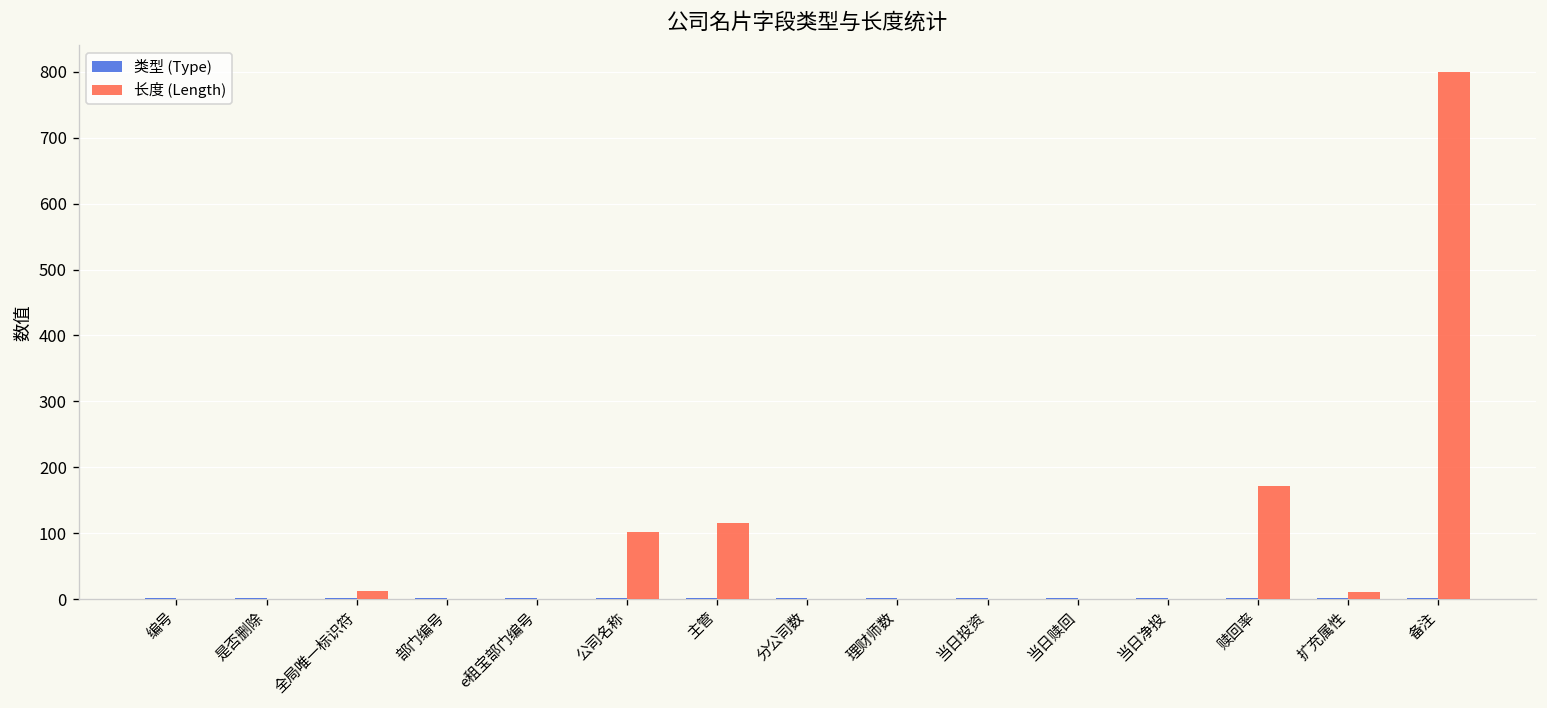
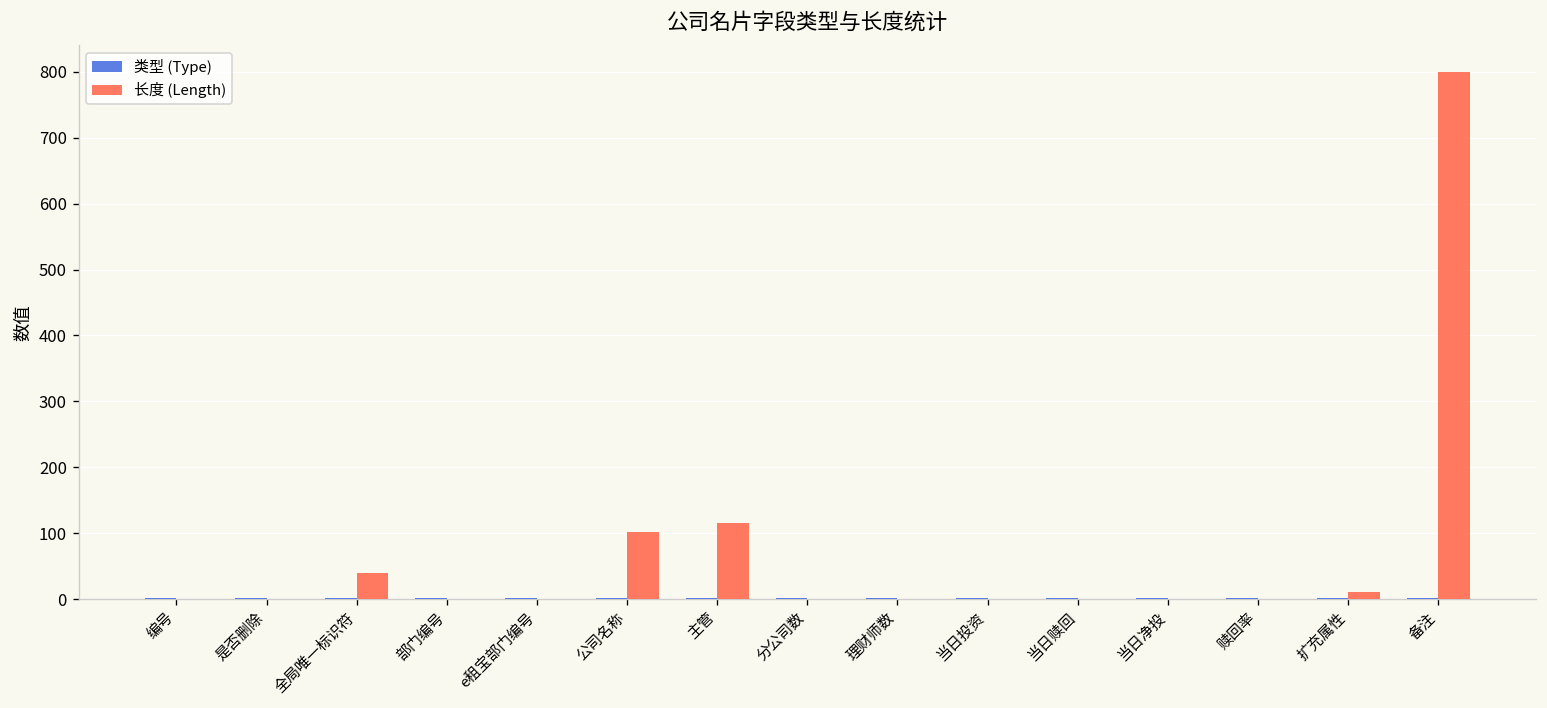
  {
    "长度 (Length)": {
      "编号": 0,
      "是否删除": 0,
-     "全局唯一标识符": 10,
+     "全局唯一标识符": 40,
      "部门编号": 0,
      "e租宝部门编号": 0,
      "公司名称": 100,
      "主管": 120,
      "分公司数": 0,
      "理财师数": 0,
      "当日投资": 0,
      "当日赎回": 0,
      "当日净投": 0,
-     "赎回率": 170,
+     "赎回率": 0,
      "扩充属性": 10,
      "备注": 800
    }
  }
